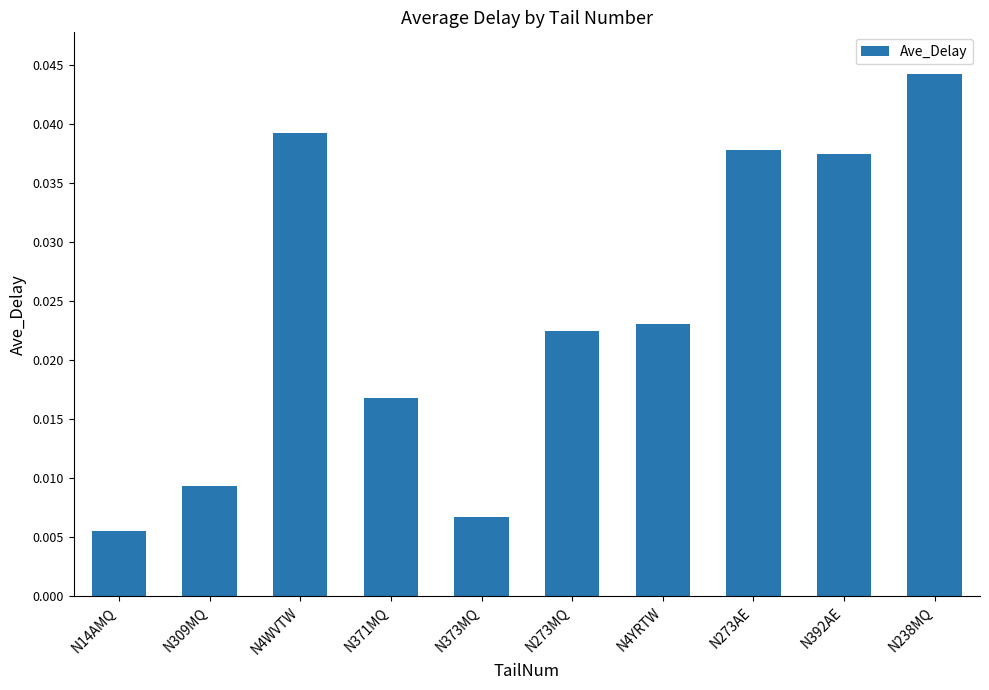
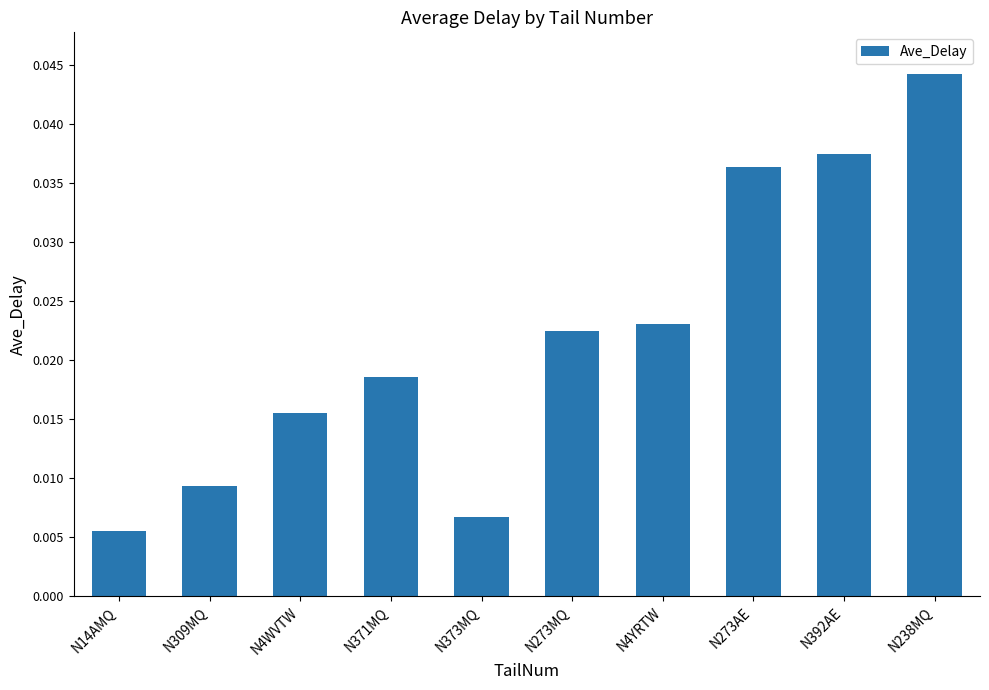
  {
    "N14AMQ": 0.0055,
    "N309MQ": 0.0093,
-   "N4WVTW": 0.0393,
-   "N371MQ": 0.0168,
+   "N4WVTW": 0.0155,
+   "N371MQ": 0.0186,
    "N373MQ": 0.0068,
    "N273MQ": 0.0225,
    "N4YRTW": 0.0230,
-   "N273AE": 0.0378,
+   "N273AE": 0.0364,
    "N392AE": 0.0375,
    "N238MQ": 0.0442
  }
